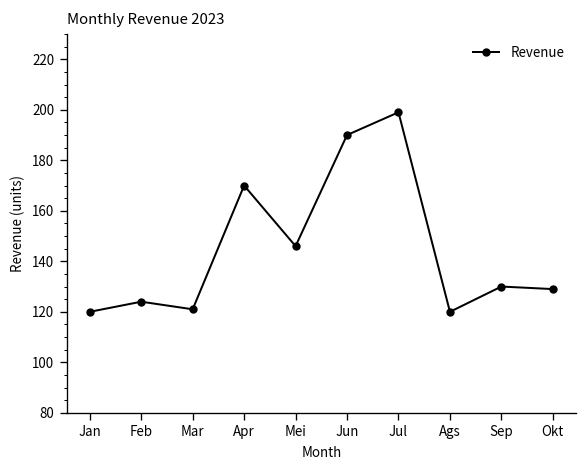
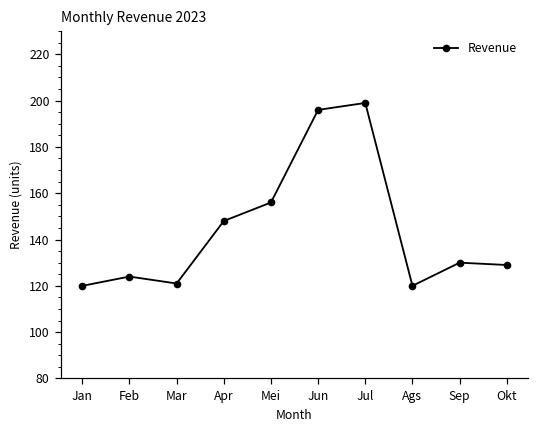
  {
    "Jan": 120,
    "Feb": 124,
    "Mar": 121,
-   "Apr": 170,
-   "Mei": 146,
-   "Jun": 190,
+   "Apr": 148,
+   "Mei": 156,
+   "Jun": 196,
    "Jul": 199,
    "Ags": 120,
    "Sep": 130,
    "Okt": 129
  }
